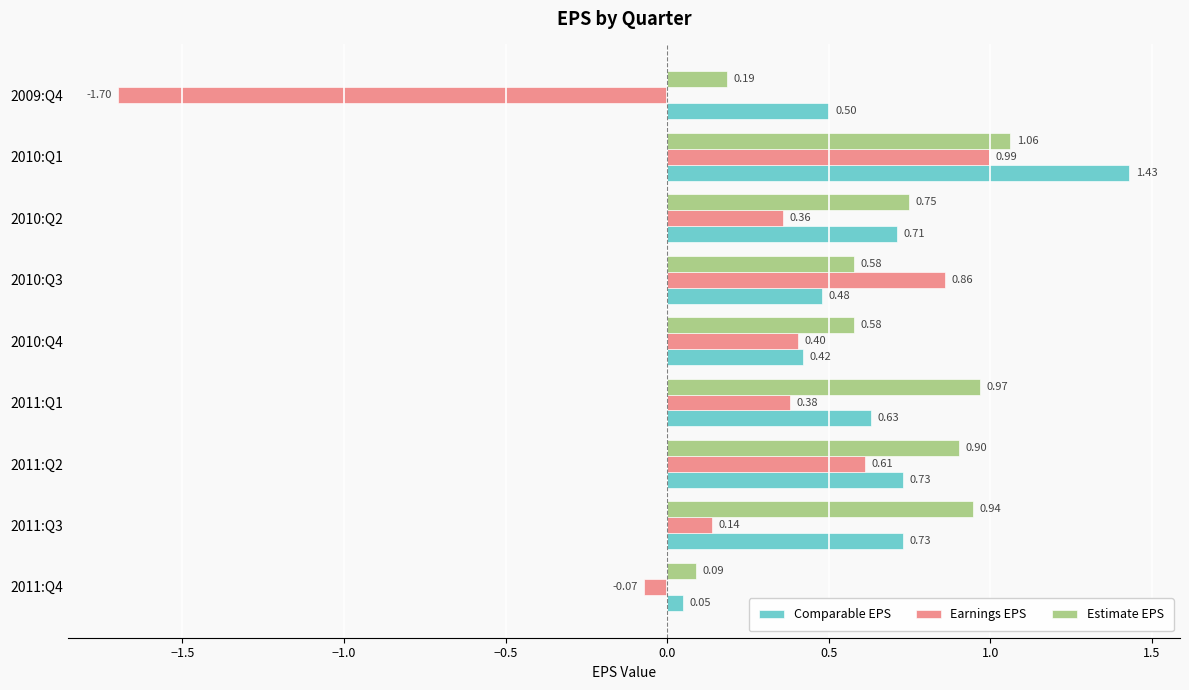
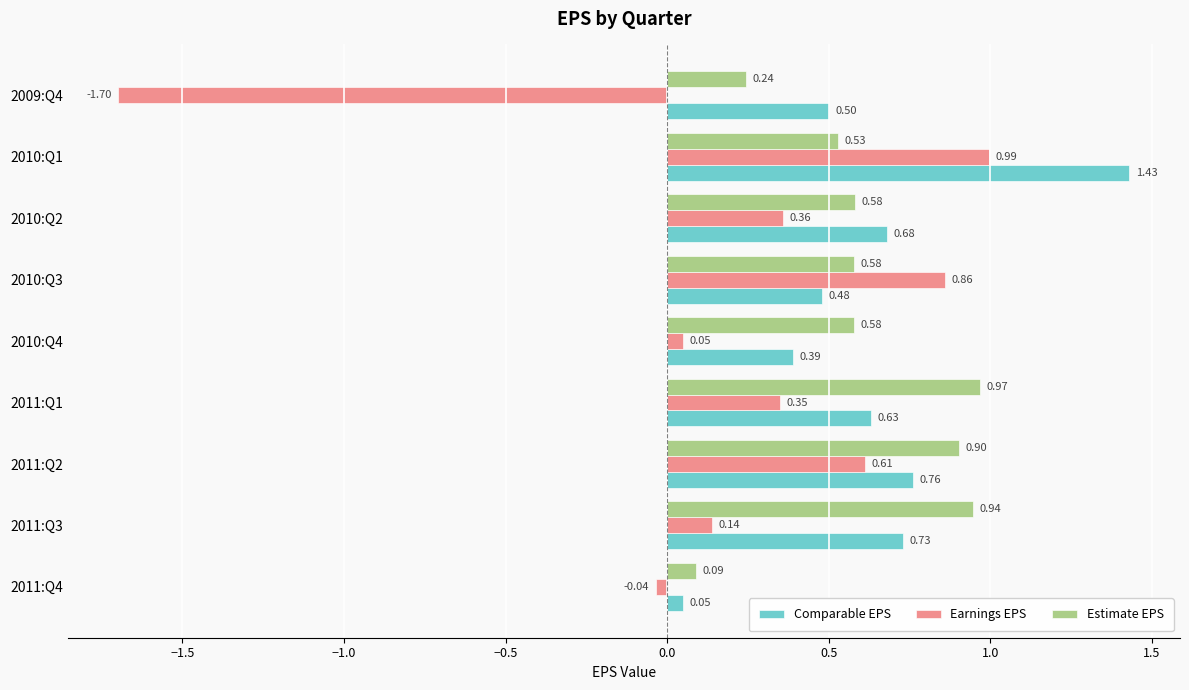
  {
    "Comparable EPS": {
      "2009:Q4": 0.50,
      "2010:Q1": 1.43,
-     "2010:Q2": 0.71,
+     "2010:Q2": 0.68,
      "2010:Q3": 0.48,
-     "2010:Q4": 0.42,
+     "2010:Q4": 0.39,
      "2011:Q1": 0.63,
-     "2011:Q2": 0.73,
+     "2011:Q2": 0.76,
      "2011:Q3": 0.73,
      "2011:Q4": 0.05
    },
    "Earnings EPS": {
      "2009:Q4": -1.70,
      "2010:Q1": 0.99,
      "2010:Q2": 0.36,
      "2010:Q3": 0.86,
-     "2010:Q4": 0.40,
-     "2011:Q1": 0.38,
+     "2010:Q4": 0.05,
+     "2011:Q1": 0.35,
      "2011:Q2": 0.61,
      "2011:Q3": 0.14,
-     "2011:Q4": -0.07
+     "2011:Q4": -0.04
    },
    "Estimate EPS": {
-     "2009:Q4": 0.19,
-     "2010:Q1": 1.06,
-     "2010:Q2": 0.75,
+     "2009:Q4": 0.24,
+     "2010:Q1": 0.53,
+     "2010:Q2": 0.58,
      "2010:Q3": 0.58,
      "2010:Q4": 0.58,
      "2011:Q1": 0.97,
      "2011:Q2": 0.90,
      "2011:Q3": 0.94,
      "2011:Q4": 0.09
    }
  }
